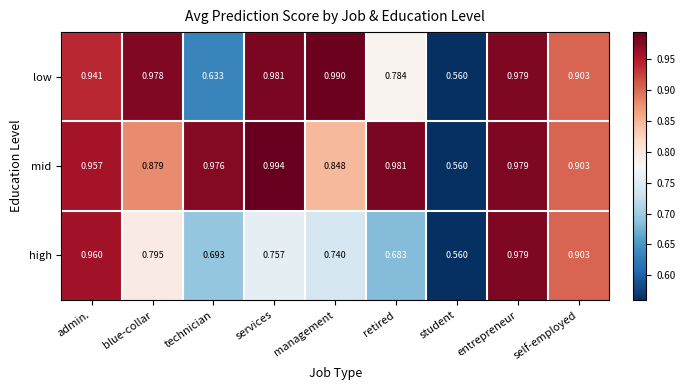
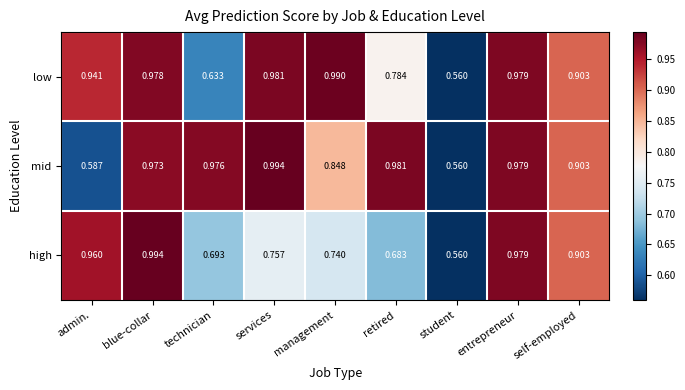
  {
    "low": {
      "admin.": 0.941,
      "blue-collar": 0.978,
      "technician": 0.633,
      "services": 0.981,
      "management": 0.990,
      "retired": 0.784,
      "student": 0.560,
      "entrepreneur": 0.979,
      "self-employed": 0.903
    },
    "mid": {
-     "admin.": 0.957,
-     "blue-collar": 0.879,
+     "admin.": 0.587,
+     "blue-collar": 0.973,
      "technician": 0.976,
      "services": 0.994,
      "management": 0.848,
      "retired": 0.981,
      "student": 0.560,
      "entrepreneur": 0.979,
      "self-employed": 0.903
    },
    "high": {
      "admin.": 0.960,
-     "blue-collar": 0.795,
+     "blue-collar": 0.994,
      "technician": 0.693,
      "services": 0.757,
      "management": 0.740,
      "retired": 0.683,
      "student": 0.560,
      "entrepreneur": 0.979,
      "self-employed": 0.903
    }
  }
